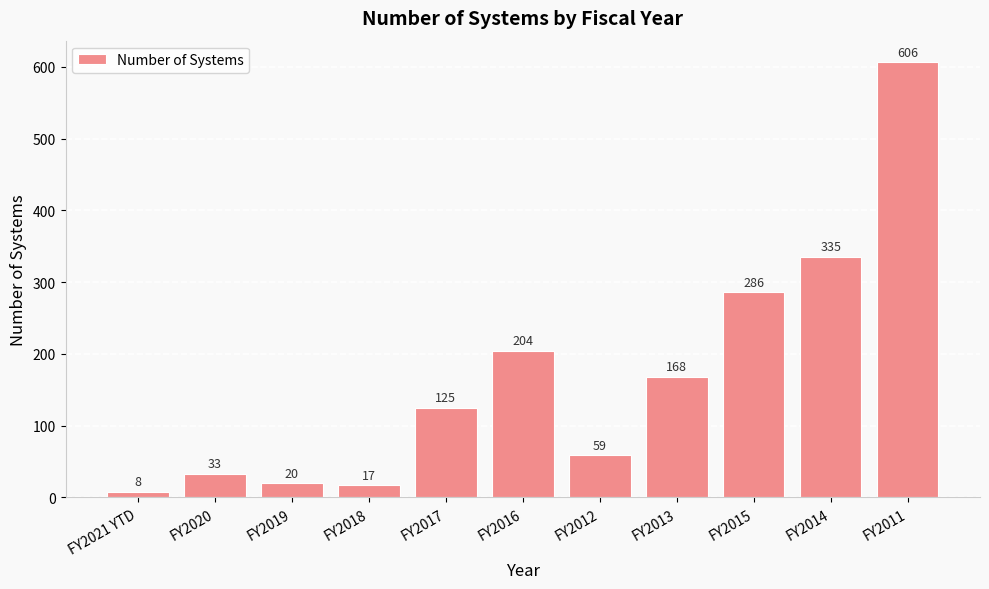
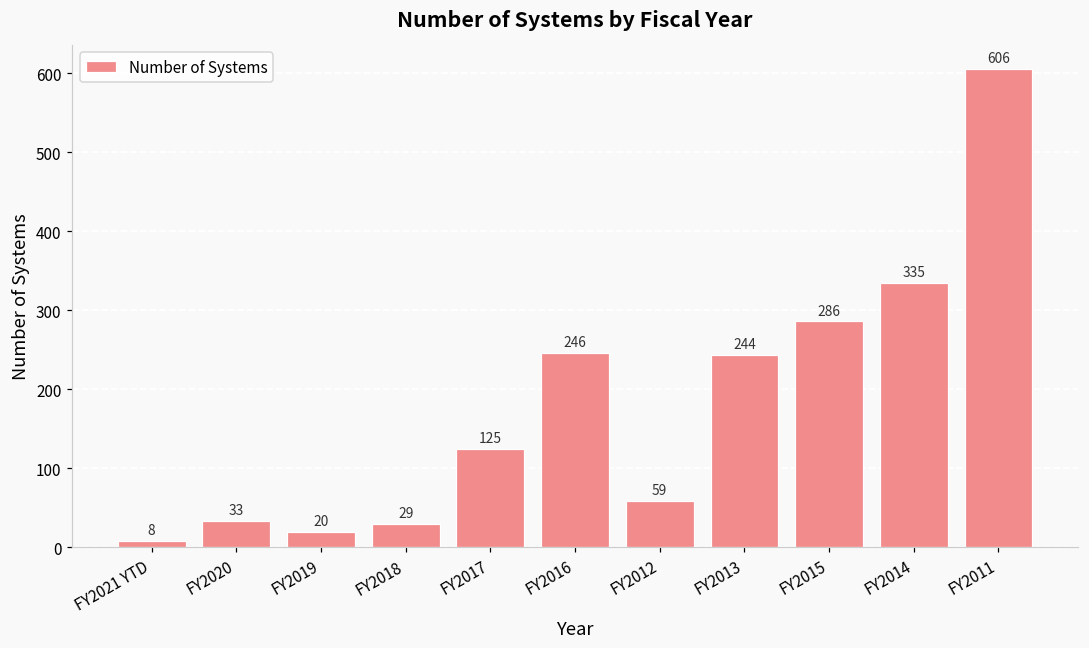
  {
    "FY2021 YTD": 8,
    "FY2020": 33,
    "FY2019": 20,
-   "FY2018": 17,
+   "FY2018": 29,
    "FY2017": 125,
-   "FY2016": 204,
+   "FY2016": 246,
    "FY2012": 59,
-   "FY2013": 168,
+   "FY2013": 244,
    "FY2015": 286,
    "FY2014": 335,
    "FY2011": 606
  }
